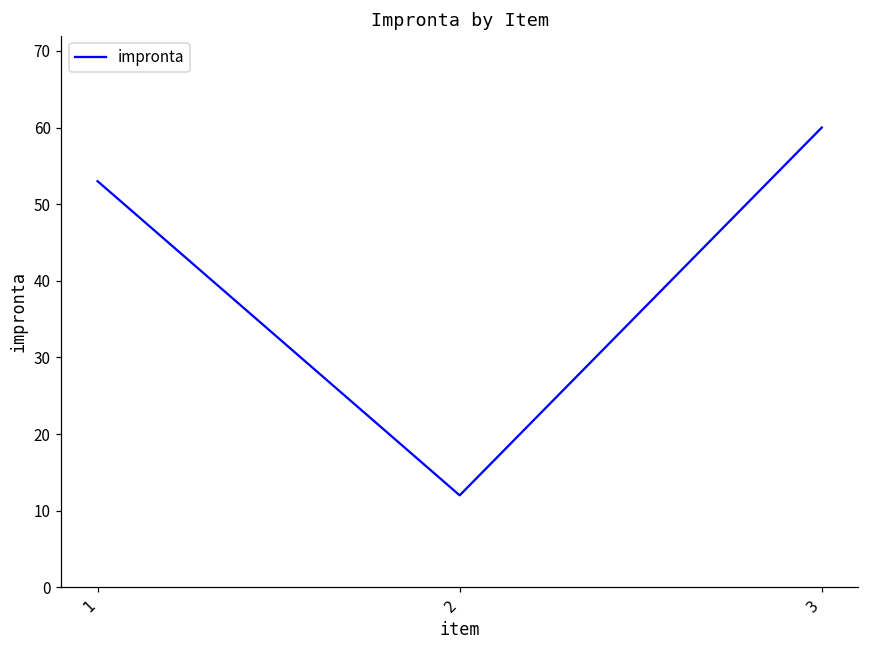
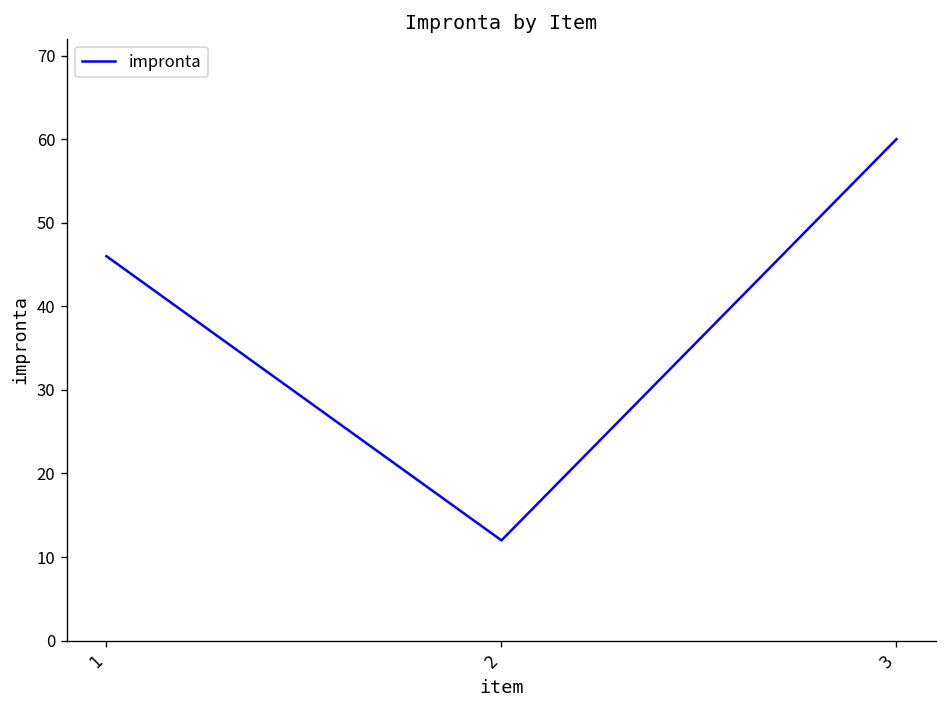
  {
-   "1": 53,
+   "1": 46,
    "2": 12,
    "3": 60
  }
